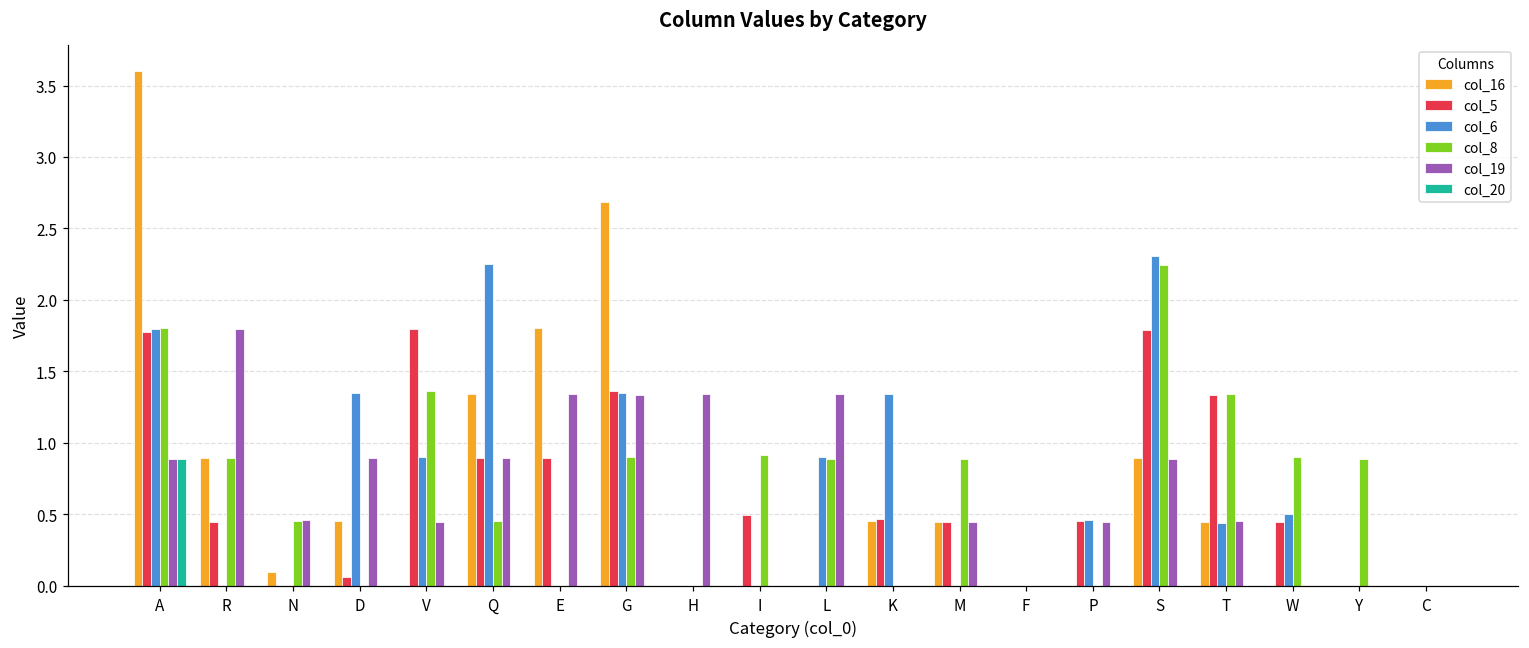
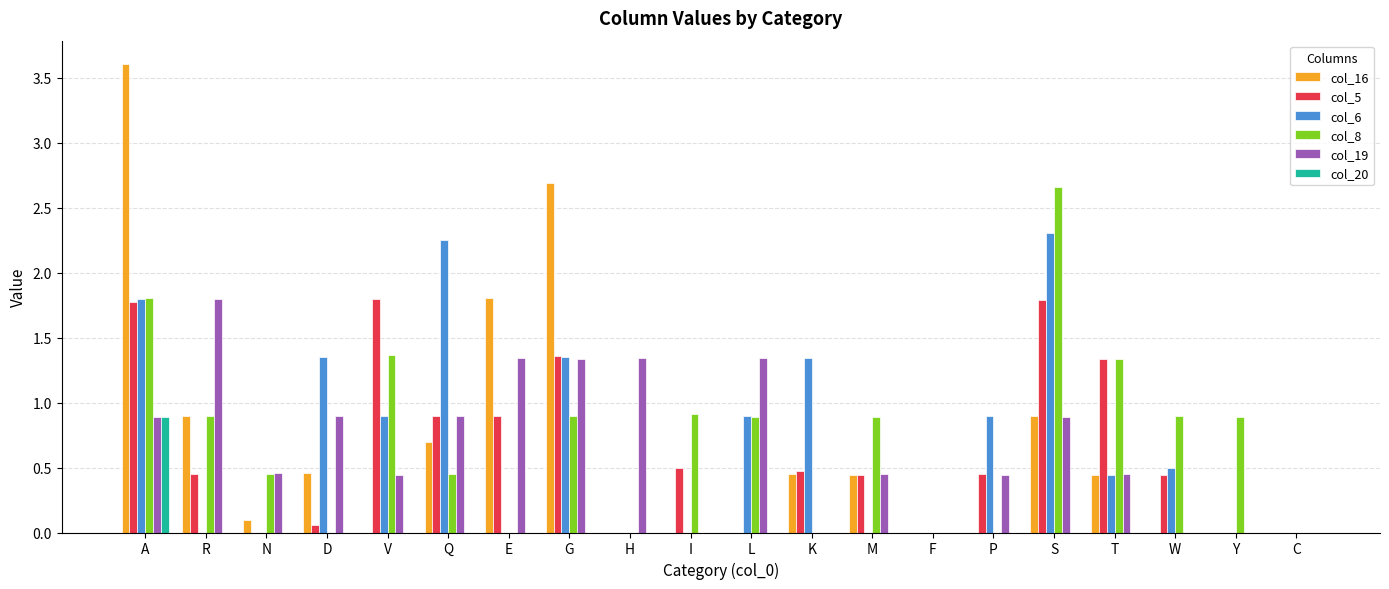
  {
    "col_16": {
      "A": 3.60,
      "R": 0.90,
      "N": 0.10,
      "D": 0.46,
      "V": 0.00,
-     "Q": 1.35,
+     "Q": 0.70,
      "E": 1.80,
      "G": 2.69,
      "H": 0.00,
      "I": 0.00,
      "L": 0.00,
      "K": 0.45,
      "M": 0.45,
      "F": 0.00,
      "P": 0.00,
      "S": 0.89,
      "T": 0.45,
      "W": 0.00,
      "Y": 0.00,
      "C": 0.00
    },
    "col_5": {
      "A": 1.78,
      "R": 0.45,
      "N": 0.00,
      "D": 0.06,
      "V": 1.80,
      "Q": 0.90,
      "E": 0.90,
      "G": 1.36,
      "H": 0.00,
      "I": 0.49,
      "L": 0.00,
      "K": 0.47,
      "M": 0.45,
      "F": 0.00,
      "P": 0.45,
      "S": 1.79,
      "T": 1.34,
      "W": 0.44,
      "Y": 0.00,
      "C": 0.00
    },
    "col_6": {
      "A": 1.80,
      "R": 0.00,
      "N": 0.00,
      "D": 1.35,
      "V": 0.90,
      "Q": 2.25,
      "E": 0.00,
      "G": 1.35,
      "H": 0.00,
      "I": 0.00,
      "L": 0.90,
      "K": 1.34,
      "M": 0.00,
      "F": 0.00,
-     "P": 0.46,
+     "P": 0.90,
      "S": 2.30,
      "T": 0.44,
      "W": 0.50,
      "Y": 0.00,
      "C": 0.00
    },
    "col_8": {
      "A": 1.80,
      "R": 0.90,
      "N": 0.45,
      "D": 0.00,
      "V": 1.36,
      "Q": 0.45,
      "E": 0.00,
      "G": 0.90,
      "H": 0.00,
      "I": 0.92,
      "L": 0.89,
      "K": 0.00,
      "M": 0.89,
      "F": 0.00,
      "P": 0.00,
-     "S": 2.24,
+     "S": 2.66,
      "T": 1.34,
      "W": 0.90,
      "Y": 0.89,
      "C": 0.00
    },
    "col_19": {
      "A": 0.89,
      "R": 1.79,
      "N": 0.46,
      "D": 0.90,
      "V": 0.44,
      "Q": 0.89,
      "E": 1.34,
      "G": 1.34,
      "H": 1.34,
      "I": 0.00,
      "L": 1.34,
      "K": 0.00,
      "M": 0.45,
      "F": 0.00,
      "P": 0.45,
      "S": 0.89,
      "T": 0.45,
      "W": 0.00,
      "Y": 0.00,
      "C": 0.00
    },
    "col_20": {
      "A": 0.89,
      "R": 0.00,
      "N": 0.00,
      "D": 0.00,
      "V": 0.00,
      "Q": 0.00,
      "E": 0.00,
      "G": 0.00,
      "H": 0.00,
      "I": 0.00,
      "L": 0.00,
      "K": 0.00,
      "M": 0.00,
      "F": 0.00,
      "P": 0.00,
      "S": 0.00,
      "T": 0.00,
      "W": 0.00,
      "Y": 0.00,
      "C": 0.00
    }
  }
